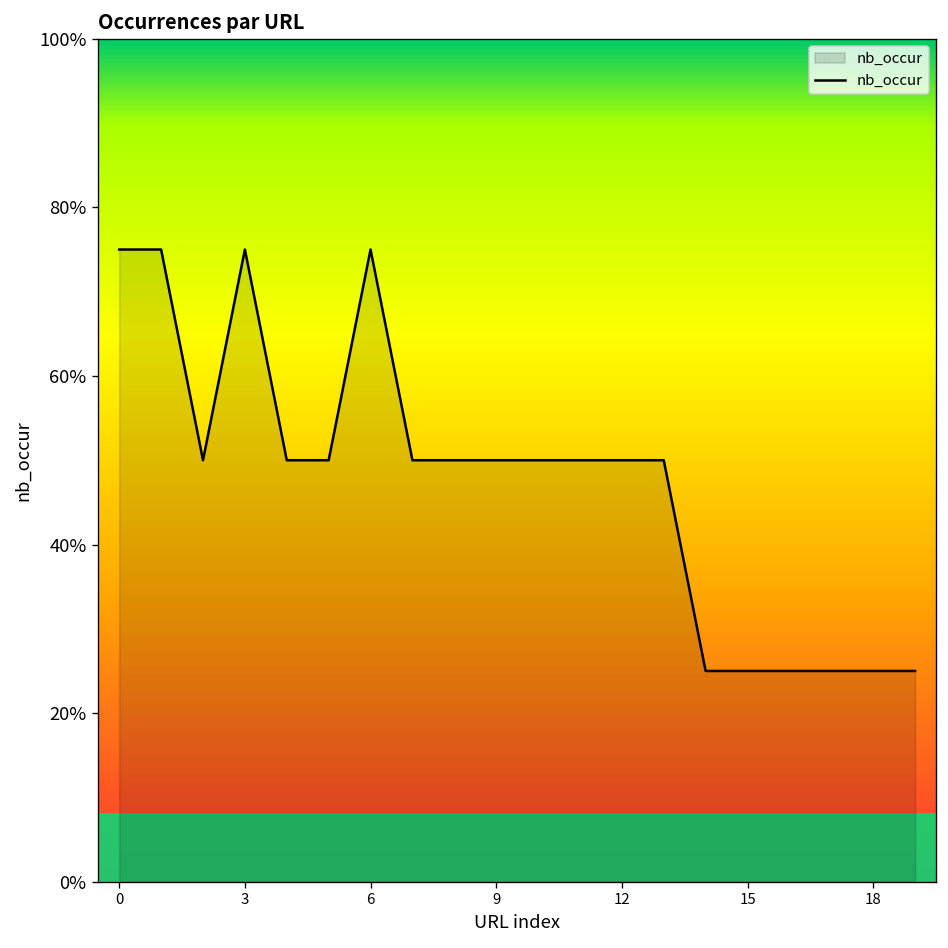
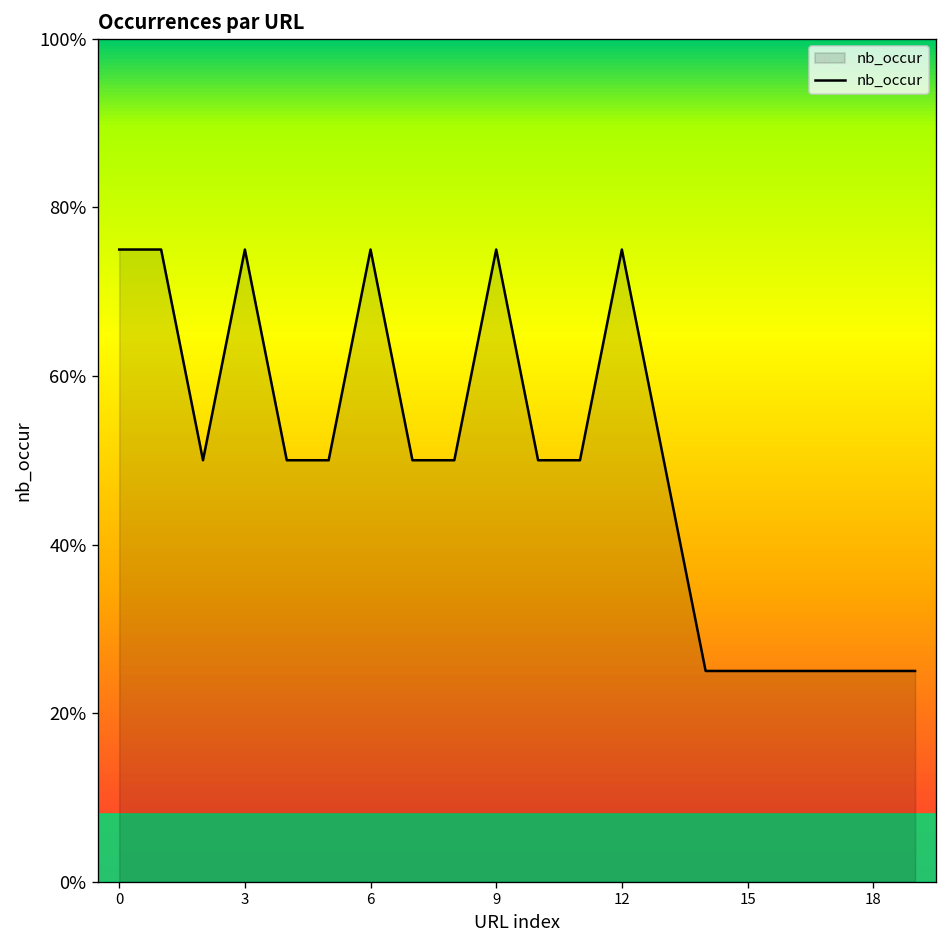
  {
    "0": "75%",
    "3": "75%",
    "6": "75%",
-   "9": "50%",
-   "12": "50%",
+   "9": "75%",
+   "12": "75%",
    "15": "25%",
    "18": "25%"
  }
